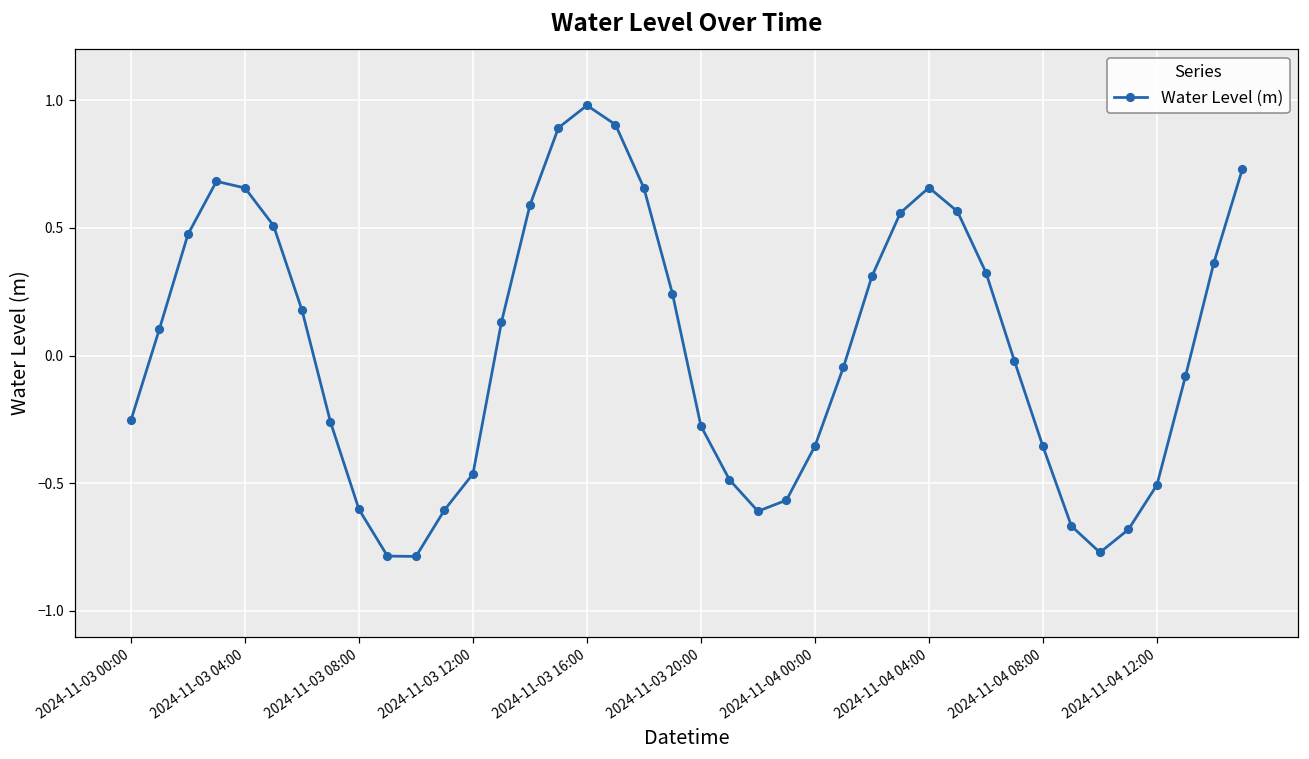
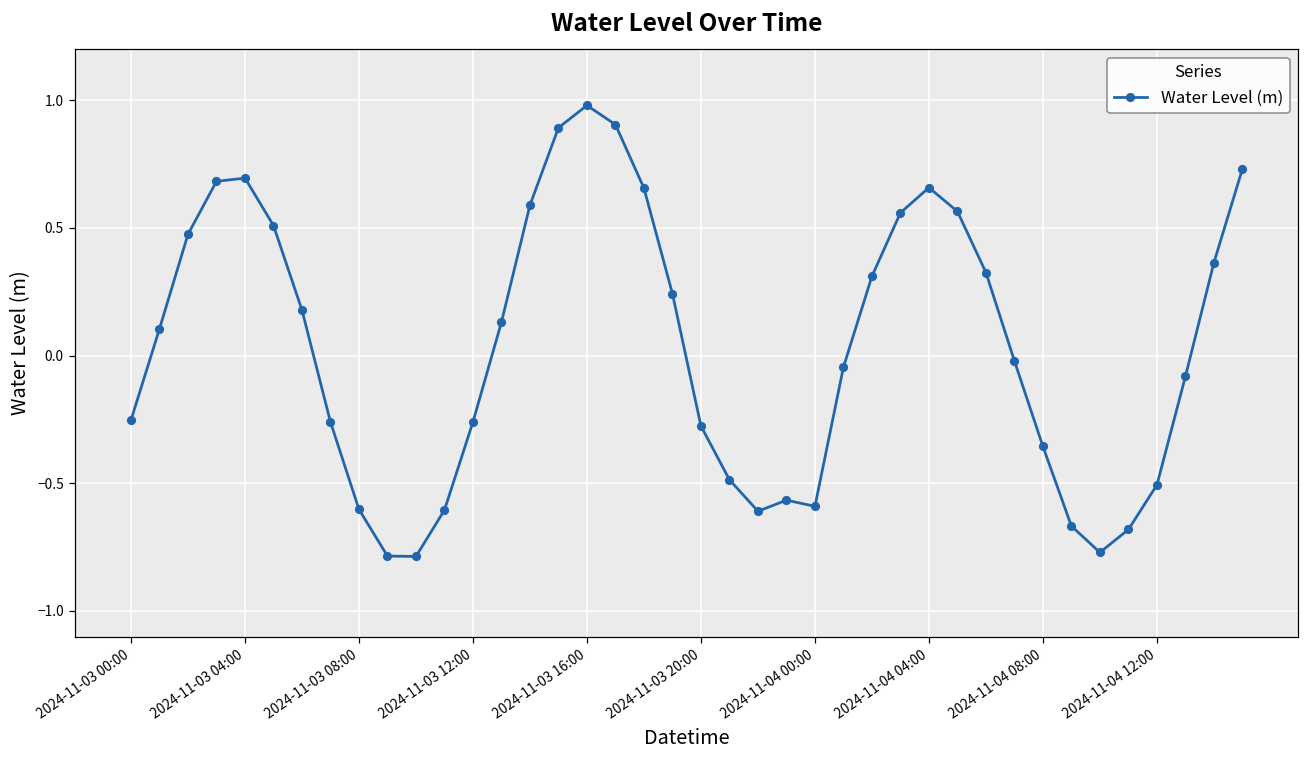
  {
    "2024-11-03 00:00": -0.25,
-   "2024-11-03 04:00": 0.66,
+   "2024-11-03 04:00": 0.70,
    "2024-11-03 08:00": -0.60,
-   "2024-11-03 12:00": -0.46,
+   "2024-11-03 12:00": -0.26,
    "2024-11-03 16:00": 0.98,
    "2024-11-03 20:00": -0.28,
-   "2024-11-04 00:00": -0.35,
+   "2024-11-04 00:00": -0.59,
    "2024-11-04 04:00": 0.66,
    "2024-11-04 08:00": -0.36,
    "2024-11-04 12:00": -0.51
  }
